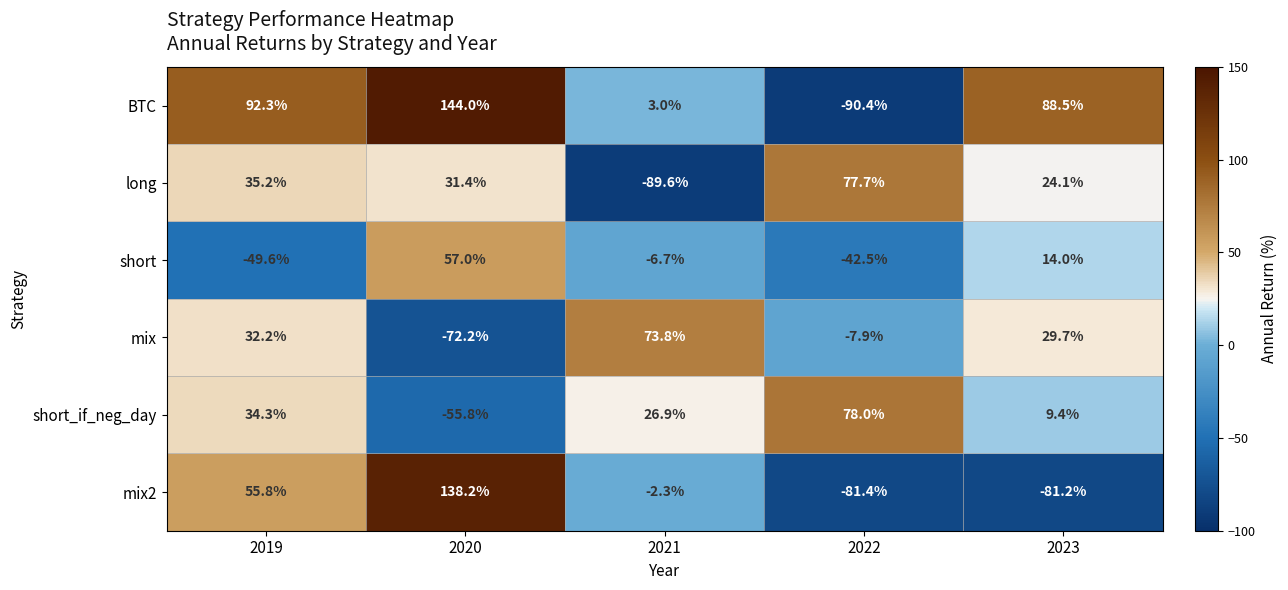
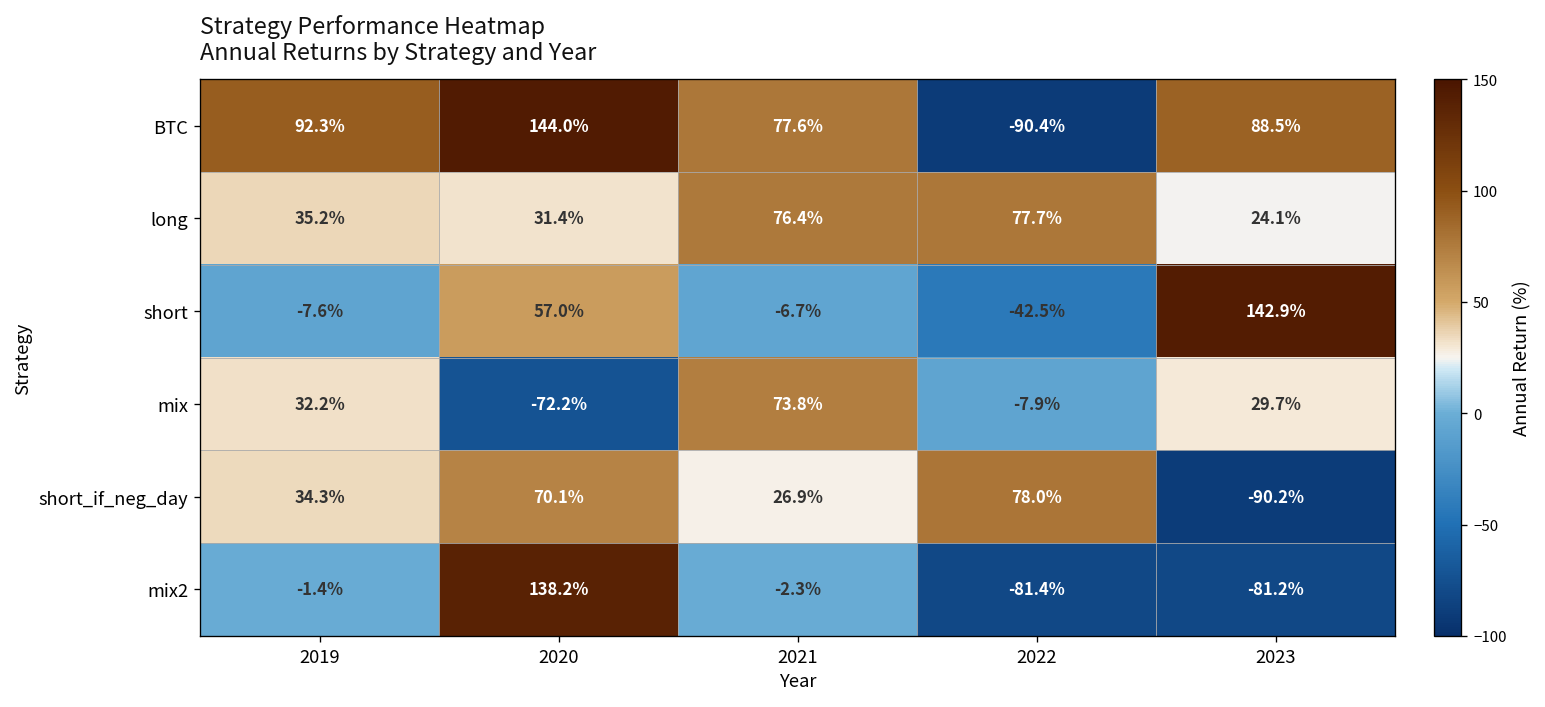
  {
    "BTC": {
      "2019": "92.3%",
      "2020": "144.0%",
-     "2021": "3.0%",
+     "2021": "77.6%",
      "2022": "-90.4%",
      "2023": "88.5%"
    },
    "long": {
      "2019": "35.2%",
      "2020": "31.4%",
-     "2021": "-89.6%",
+     "2021": "76.4%",
      "2022": "77.7%",
      "2023": "24.1%"
    },
    "short": {
-     "2019": "-49.6%",
+     "2019": "-7.6%",
      "2020": "57.0%",
      "2021": "-6.7%",
      "2022": "-42.5%",
-     "2023": "14.0%"
+     "2023": "142.9%"
    },
    "mix": {
      "2019": "32.2%",
      "2020": "-72.2%",
      "2021": "73.8%",
      "2022": "-7.9%",
      "2023": "29.7%"
    },
    "short_if_neg_day": {
      "2019": "34.3%",
-     "2020": "-55.8%",
+     "2020": "70.1%",
      "2021": "26.9%",
      "2022": "78.0%",
-     "2023": "9.4%"
+     "2023": "-90.2%"
    },
    "mix2": {
-     "2019": "55.8%",
+     "2019": "-1.4%",
      "2020": "138.2%",
      "2021": "-2.3%",
      "2022": "-81.4%",
      "2023": "-81.2%"
    }
  }
